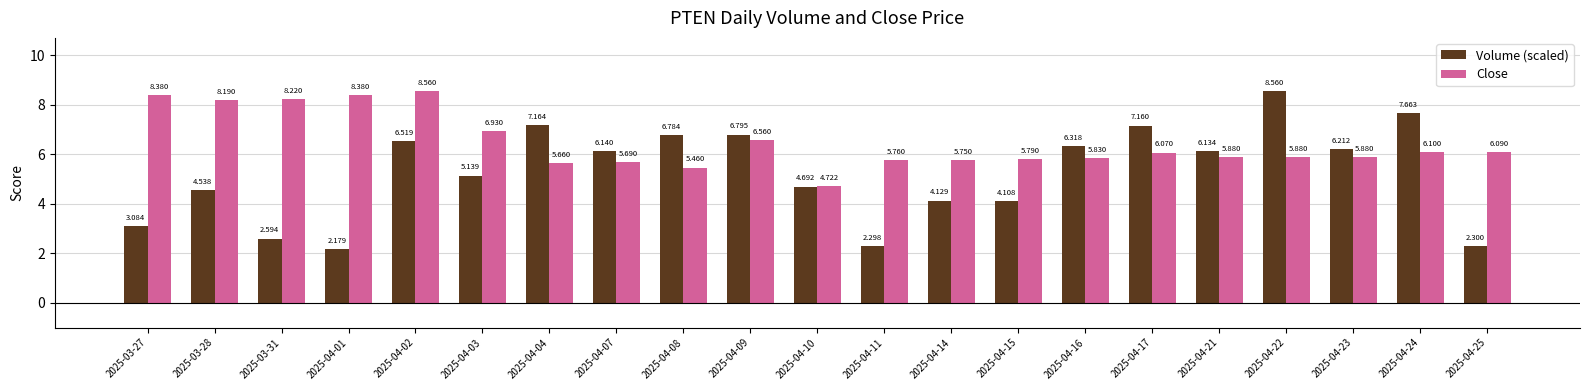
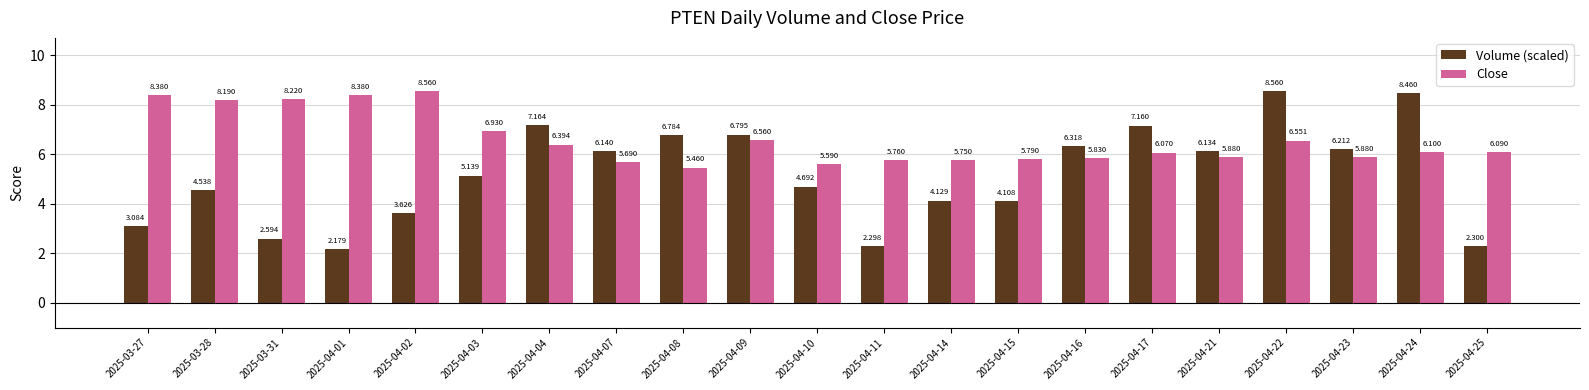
  {
    "Volume (scaled)": {
      "2025-03-27": 3.084,
      "2025-03-28": 4.538,
      "2025-03-31": 2.594,
      "2025-04-01": 2.179,
-     "2025-04-02": 6.519,
+     "2025-04-02": 3.626,
      "2025-04-03": 5.139,
      "2025-04-04": 7.164,
      "2025-04-07": 6.140,
      "2025-04-08": 6.784,
      "2025-04-09": 6.795,
      "2025-04-10": 4.692,
      "2025-04-11": 2.298,
      "2025-04-14": 4.129,
      "2025-04-15": 4.108,
      "2025-04-16": 6.318,
      "2025-04-17": 7.160,
      "2025-04-21": 6.134,
      "2025-04-22": 8.560,
      "2025-04-23": 6.212,
-     "2025-04-24": 7.663,
+     "2025-04-24": 8.460,
      "2025-04-25": 2.300
    },
    "Close": {
      "2025-03-27": 8.380,
      "2025-03-28": 8.190,
      "2025-03-31": 8.220,
      "2025-04-01": 8.380,
      "2025-04-02": 8.560,
      "2025-04-03": 6.930,
-     "2025-04-04": 5.660,
+     "2025-04-04": 6.394,
      "2025-04-07": 5.690,
      "2025-04-08": 5.460,
      "2025-04-09": 6.560,
-     "2025-04-10": 4.722,
+     "2025-04-10": 5.590,
      "2025-04-11": 5.760,
      "2025-04-14": 5.750,
      "2025-04-15": 5.790,
      "2025-04-16": 5.830,
      "2025-04-17": 6.070,
      "2025-04-21": 5.880,
-     "2025-04-22": 5.880,
+     "2025-04-22": 6.551,
      "2025-04-23": 5.880,
      "2025-04-24": 6.100,
      "2025-04-25": 6.090
    }
  }
